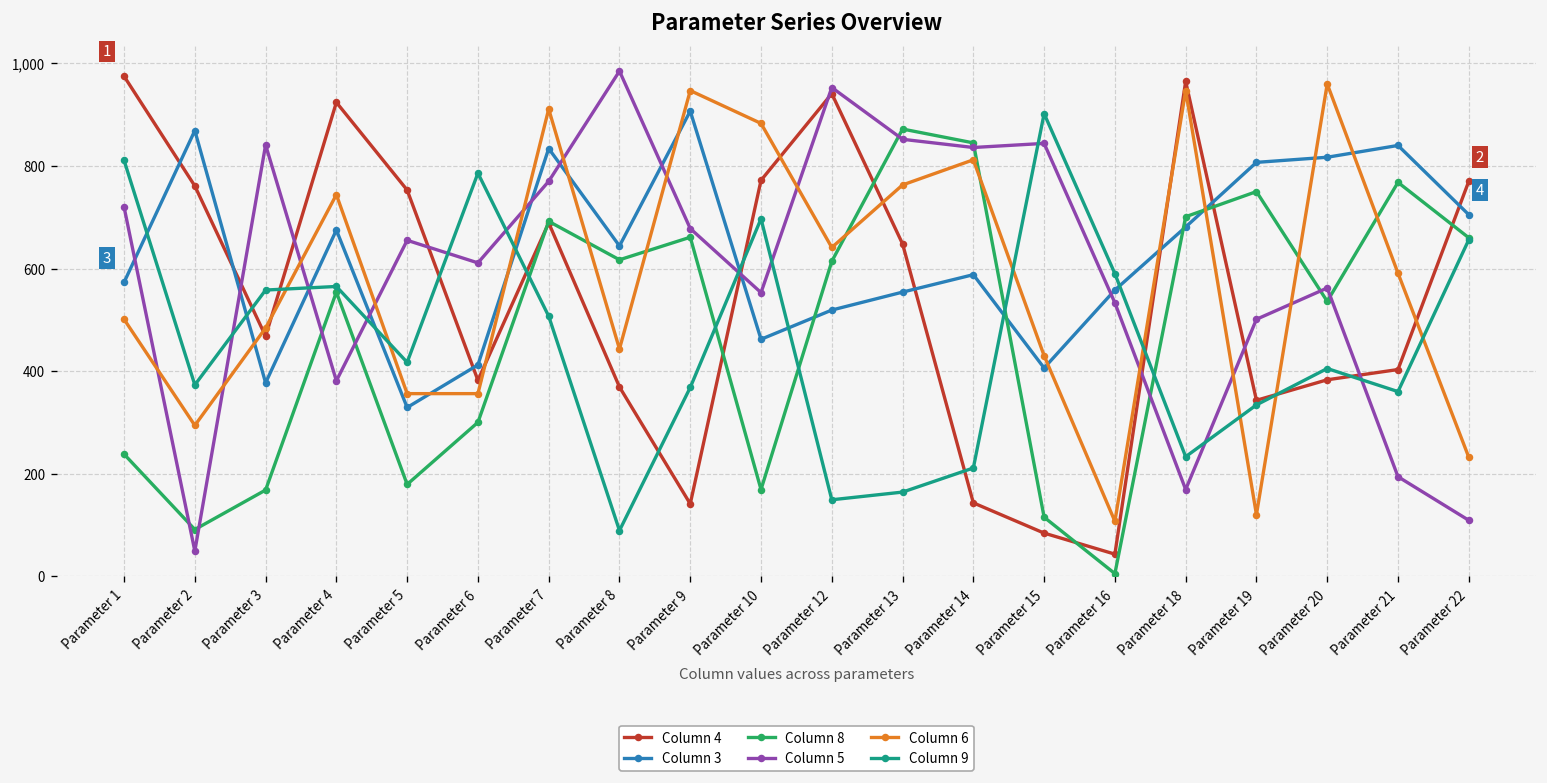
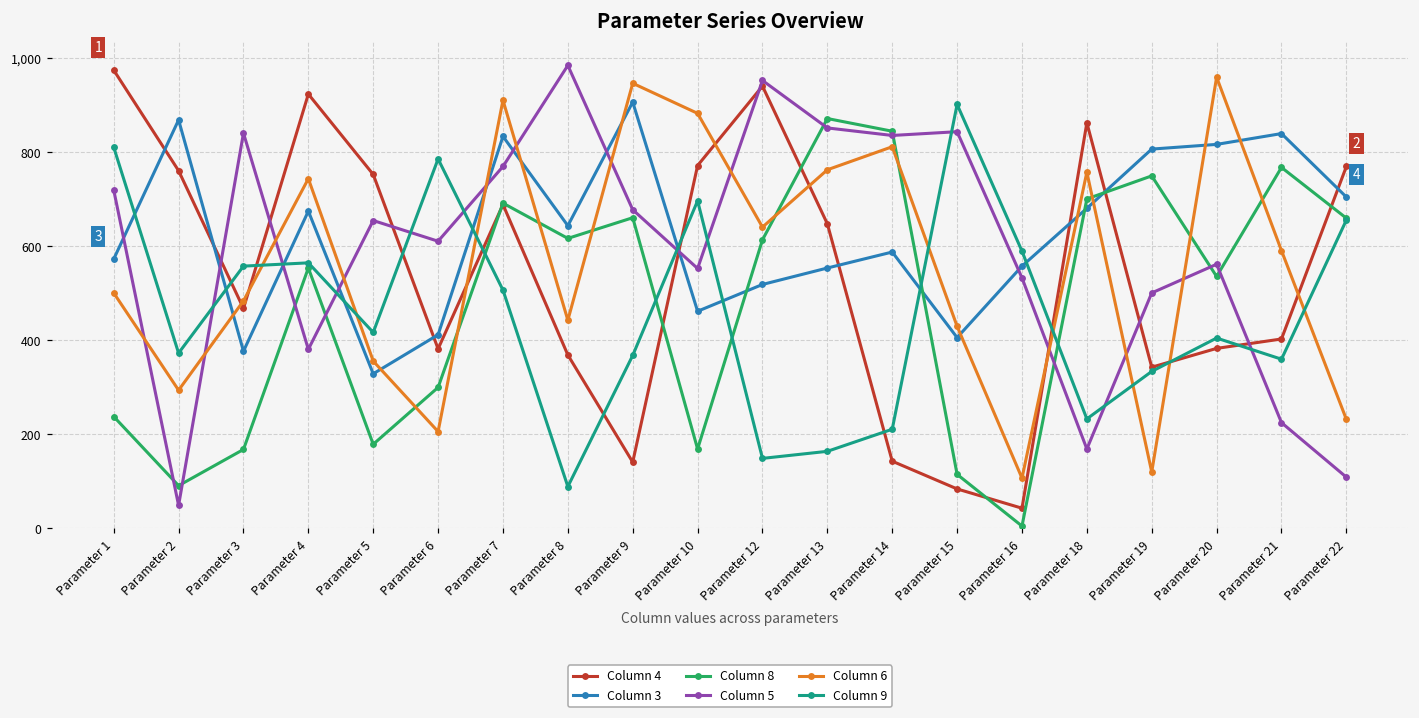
  {
    "Column 4": {
      "Parameter 2": 760,
      "Parameter 3": 470,
      "Parameter 4": 920,
      "Parameter 5": 750,
      "Parameter 6": 380,
      "Parameter 8": 370,
      "Parameter 9": 140,
      "Parameter 10": 770,
      "Parameter 12": 940,
      "Parameter 13": 650,
      "Parameter 14": 140,
      "Parameter 15": 80,
      "Parameter 16": 40,
-     "Parameter 18": 970,
+     "Parameter 18": 860,
      "Parameter 19": 340,
      "Parameter 20": 380,
      "Parameter 21": 400
    },
    "Column 3": {
      "Parameter 2": 870,
      "Parameter 3": 380,
      "Parameter 4": 680,
      "Parameter 5": 330,
      "Parameter 6": 410,
      "Parameter 7": 830,
      "Parameter 8": 640,
      "Parameter 9": 910,
      "Parameter 10": 460,
      "Parameter 12": 520,
      "Parameter 13": 550,
      "Parameter 14": 590,
      "Parameter 15": 410,
      "Parameter 16": 560,
      "Parameter 18": 680,
      "Parameter 19": 810,
      "Parameter 20": 820,
      "Parameter 21": 840,
      "Parameter 22": 710
    },
    "Column 5": {
      "Parameter 1": 720,
      "Parameter 2": 50,
      "Parameter 3": 840,
      "Parameter 4": 380,
      "Parameter 5": 660,
      "Parameter 6": 610,
      "Parameter 7": 770,
      "Parameter 8": 990,
      "Parameter 9": 680,
      "Parameter 10": 550,
      "Parameter 12": 950,
      "Parameter 13": 850,
      "Parameter 14": 840,
      "Parameter 15": 840,
      "Parameter 16": 530,
      "Parameter 18": 170,
      "Parameter 19": 500,
      "Parameter 20": 560,
-     "Parameter 21": 190,
+     "Parameter 21": 230,
      "Parameter 22": 110
    },
    "Column 6": {
      "Parameter 1": 500,
      "Parameter 2": 290,
      "Parameter 3": 480,
      "Parameter 4": 740,
      "Parameter 5": 360,
-     "Parameter 6": 360,
+     "Parameter 6": 210,
      "Parameter 7": 910,
      "Parameter 8": 440,
      "Parameter 9": 950,
      "Parameter 10": 880,
      "Parameter 12": 640,
      "Parameter 13": 760,
      "Parameter 14": 810,
      "Parameter 15": 430,
      "Parameter 16": 110,
-     "Parameter 18": 950,
+     "Parameter 18": 760,
      "Parameter 19": 120,
      "Parameter 20": 960,
      "Parameter 21": 590,
      "Parameter 22": 230
    }
  }
